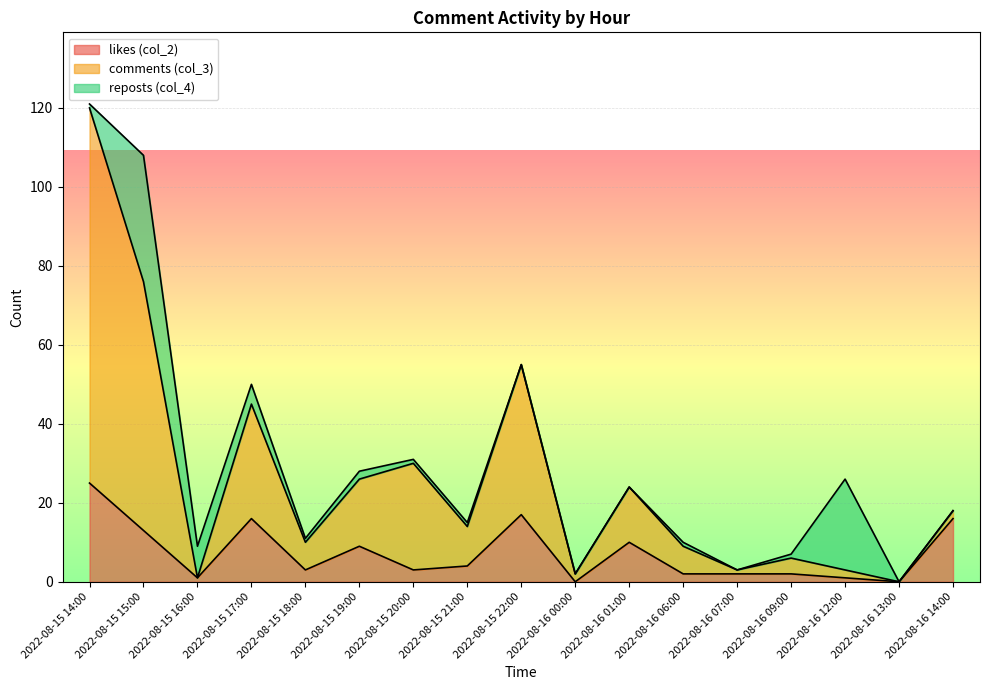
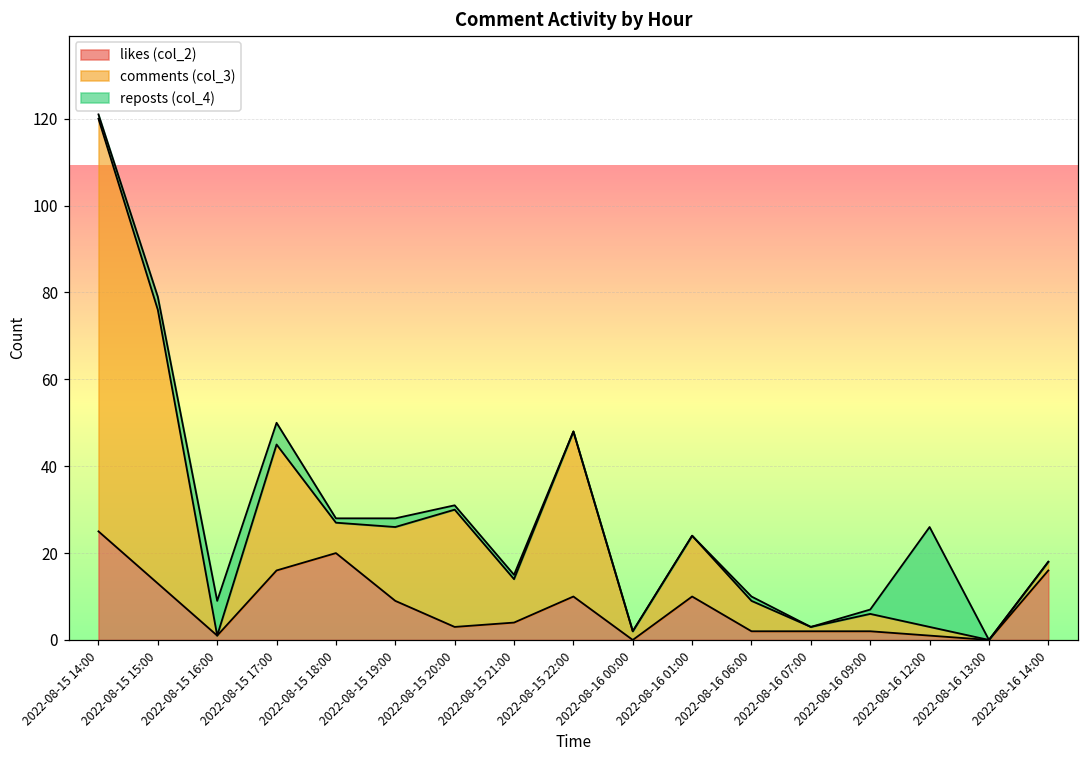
  {
    "likes (col_2)": {
      "2022-08-15 14:00": 25,
      "2022-08-15 15:00": 13,
      "2022-08-15 17:00": 16,
-     "2022-08-15 18:00": 3,
+     "2022-08-15 18:00": 20,
      "2022-08-15 19:00": 9,
      "2022-08-15 20:00": 3,
      "2022-08-15 21:00": 4,
-     "2022-08-15 22:00": 17,
+     "2022-08-15 22:00": 10,
      "2022-08-16 00:00": 0,
      "2022-08-16 01:00": 10,
      "2022-08-16 06:00": 2,
      "2022-08-16 07:00": 2,
      "2022-08-16 09:00": 2,
      "2022-08-16 12:00": 1,
      "2022-08-16 14:00": 16
    },
    "comments (col_3)": {
      "2022-08-15 14:00": 95,
      "2022-08-15 15:00": 63,
      "2022-08-15 17:00": 29,
      "2022-08-15 18:00": 7,
      "2022-08-15 19:00": 17,
      "2022-08-15 20:00": 27,
      "2022-08-15 21:00": 10,
      "2022-08-16 06:00": 7,
      "2022-08-16 09:00": 4,
      "2022-08-16 12:00": 2
    },
    "reposts (col_4)": {
      "2022-08-15 14:00": 1,
-     "2022-08-15 15:00": 32,
+     "2022-08-15 15:00": 3,
      "2022-08-15 16:00": 8,
      "2022-08-15 17:00": 5,
      "2022-08-15 18:00": 1,
      "2022-08-15 19:00": 2,
      "2022-08-15 20:00": 1,
      "2022-08-15 21:00": 1,
      "2022-08-16 06:00": 1,
      "2022-08-16 09:00": 1,
      "2022-08-16 12:00": 23
    }
  }
